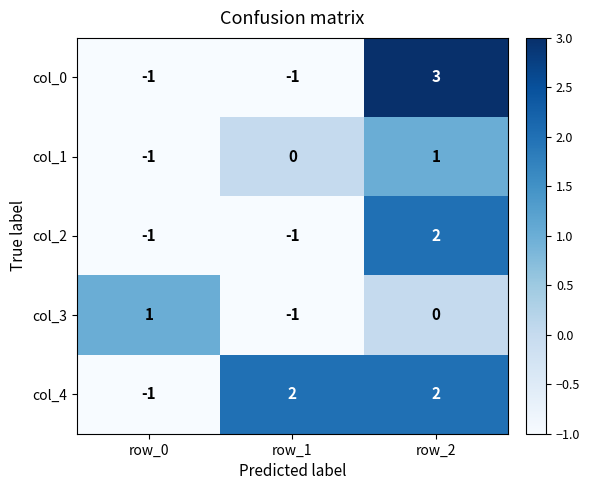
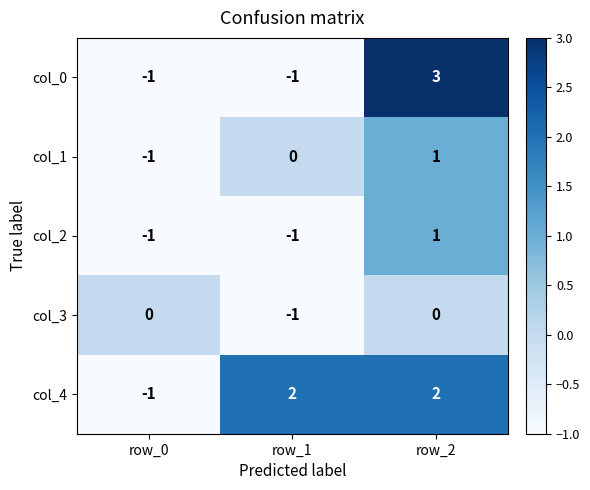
  {
    "col_0": {
      "row_0": -1,
      "row_1": -1,
      "row_2": 3
    },
    "col_1": {
      "row_0": -1,
      "row_1": 0,
      "row_2": 1
    },
    "col_2": {
      "row_0": -1,
      "row_1": -1,
-     "row_2": 2
+     "row_2": 1
    },
    "col_3": {
-     "row_0": 1,
+     "row_0": 0,
      "row_1": -1,
      "row_2": 0
    },
    "col_4": {
      "row_0": -1,
      "row_1": 2,
      "row_2": 2
    }
  }
